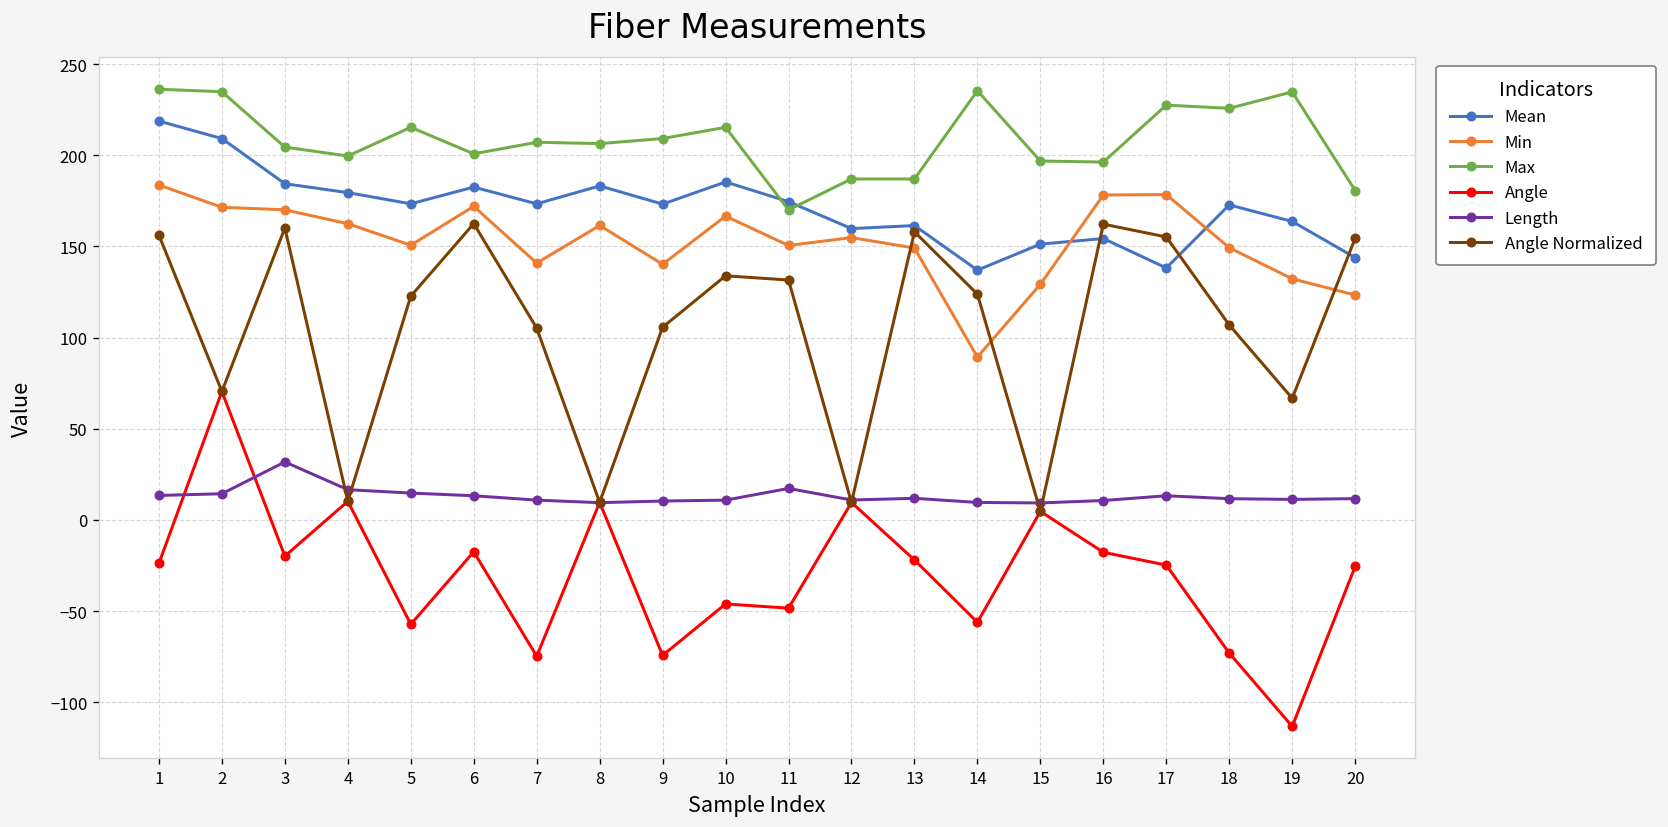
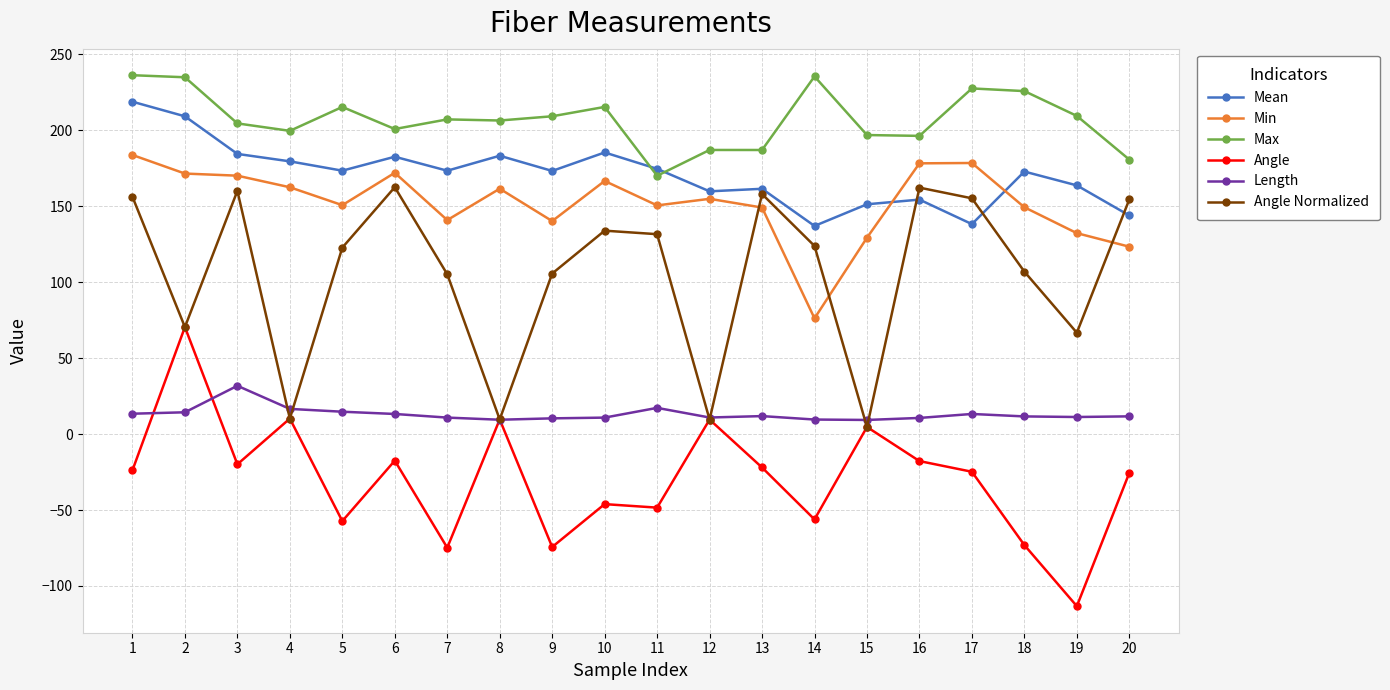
  {
    "Mean": {
      "1": 219,
      "2": 209,
      "3": 184,
      "4": 180,
      "5": 173,
      "6": 183,
      "7": 173,
      "8": 183,
      "9": 173,
      "10": 185,
      "11": 175,
      "12": 160,
      "13": 161,
      "14": 137,
      "15": 151,
      "16": 154,
      "17": 138,
      "18": 173,
      "19": 164,
      "20": 144
    },
    "Min": {
      "1": 184,
      "2": 171,
      "3": 170,
      "4": 162,
      "5": 151,
      "6": 172,
      "7": 141,
      "8": 161,
      "9": 140,
      "10": 167,
      "11": 151,
      "12": 155,
      "13": 149,
-     "14": 89,
+     "14": 76,
      "15": 129,
      "16": 178,
      "17": 178,
      "18": 149,
      "19": 132,
      "20": 123
    },
    "Max": {
      "1": 236,
      "2": 235,
      "3": 204,
      "4": 200,
      "5": 215,
      "6": 201,
      "7": 207,
      "8": 206,
      "9": 209,
      "10": 215,
      "11": 170,
      "12": 187,
      "13": 187,
      "14": 235,
      "15": 197,
      "16": 196,
      "17": 228,
      "18": 226,
-     "19": 235,
+     "19": 209,
      "20": 181
    },
    "Angle": {
      "1": -24,
      "3": -20,
      "5": -57,
      "6": -18,
      "7": -75,
      "9": -74,
      "10": -46,
      "11": -48,
      "13": -22,
      "14": -56,
      "16": -18,
      "17": -25,
      "18": -73,
      "19": -113,
      "20": -26
    },
    "Length": {
      "1": 13,
      "2": 14,
      "3": 32,
      "4": 17,
      "5": 15,
      "6": 13,
      "7": 11,
      "9": 10,
      "10": 11,
      "11": 17,
      "13": 12,
      "14": 10,
      "15": 9,
      "16": 11,
      "17": 13,
      "18": 12,
      "19": 11,
      "20": 12
    },
    "Angle Normalized": {
      "1": 156,
      "3": 160,
      "5": 123,
      "6": 162,
      "7": 105,
      "9": 106,
      "10": 134,
      "11": 132,
      "13": 158,
      "14": 124,
      "16": 162,
      "17": 155,
      "18": 107,
      "19": 67,
      "20": 154
    }
  }
